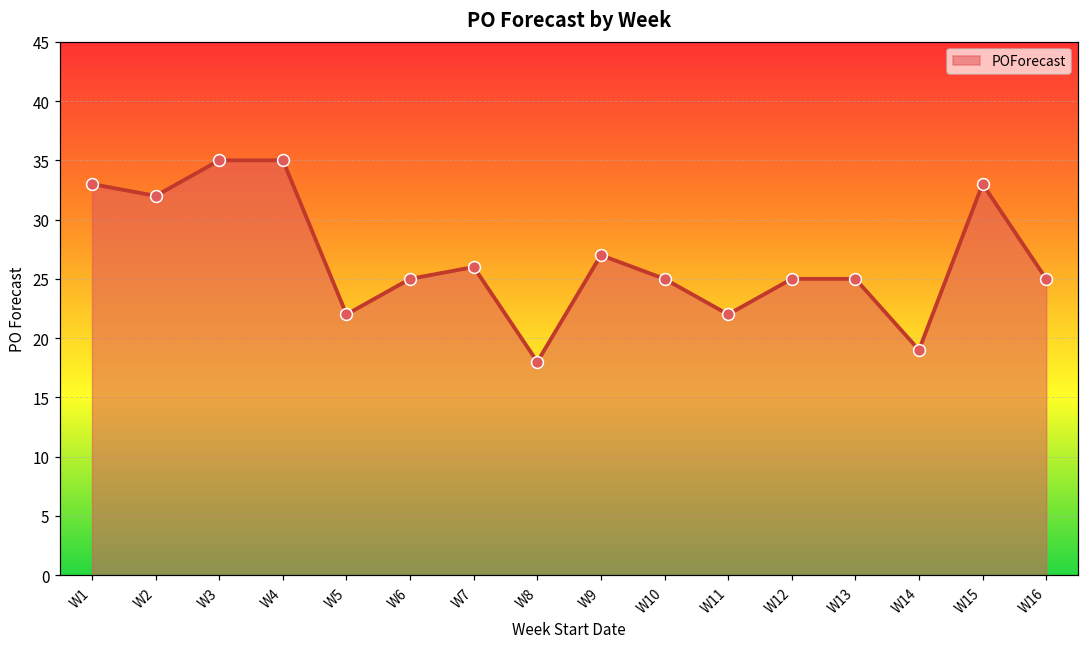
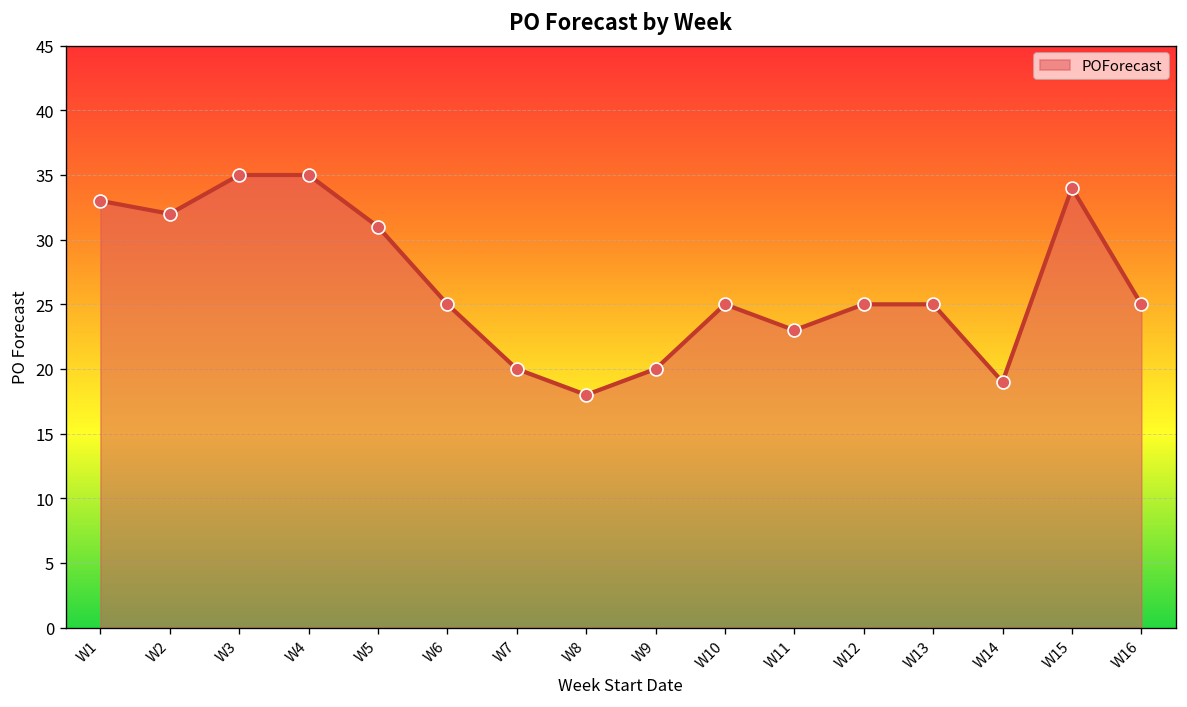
  {
    "W1": 33,
    "W2": 32,
    "W3": 35,
    "W4": 35,
-   "W5": 22,
+   "W5": 31,
    "W6": 25,
-   "W7": 26,
+   "W7": 20,
    "W8": 18,
-   "W9": 27,
+   "W9": 20,
    "W10": 25,
-   "W11": 22,
+   "W11": 23,
    "W12": 25,
    "W13": 25,
    "W14": 19,
-   "W15": 33,
+   "W15": 34,
    "W16": 25
  }
